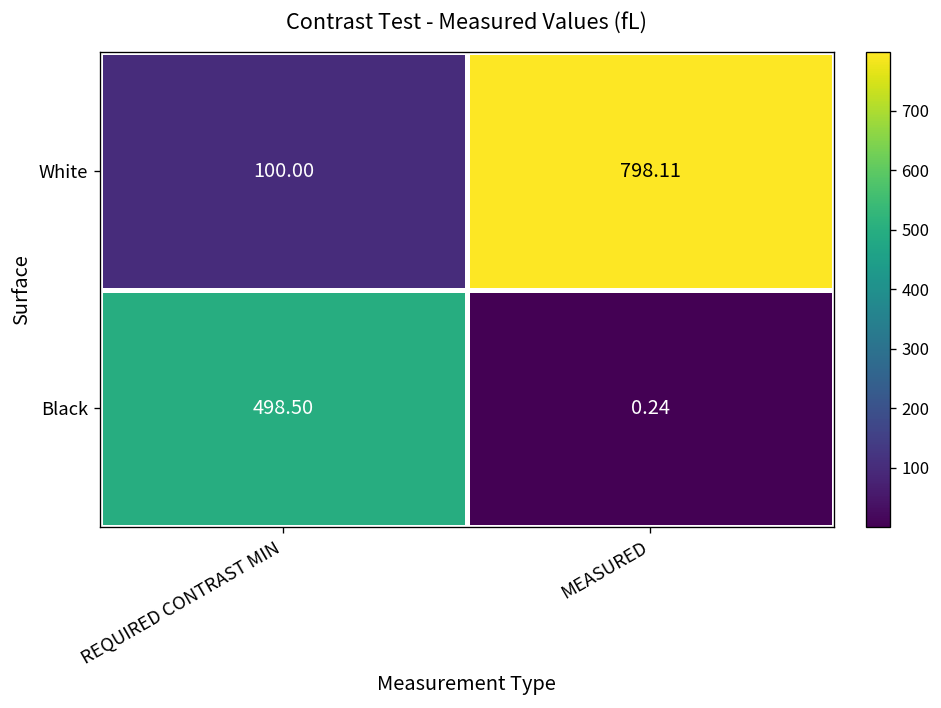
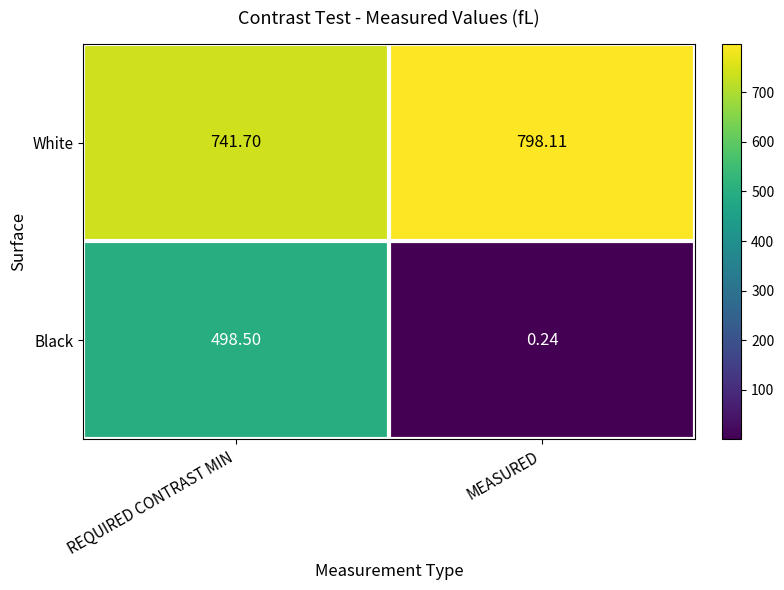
  {
    "White": {
-     "REQUIRED CONTRAST MIN": 100.00,
+     "REQUIRED CONTRAST MIN": 741.70,
      "MEASURED": 798.11
    },
    "Black": {
      "REQUIRED CONTRAST MIN": 498.50,
      "MEASURED": 0.24
    }
  }
